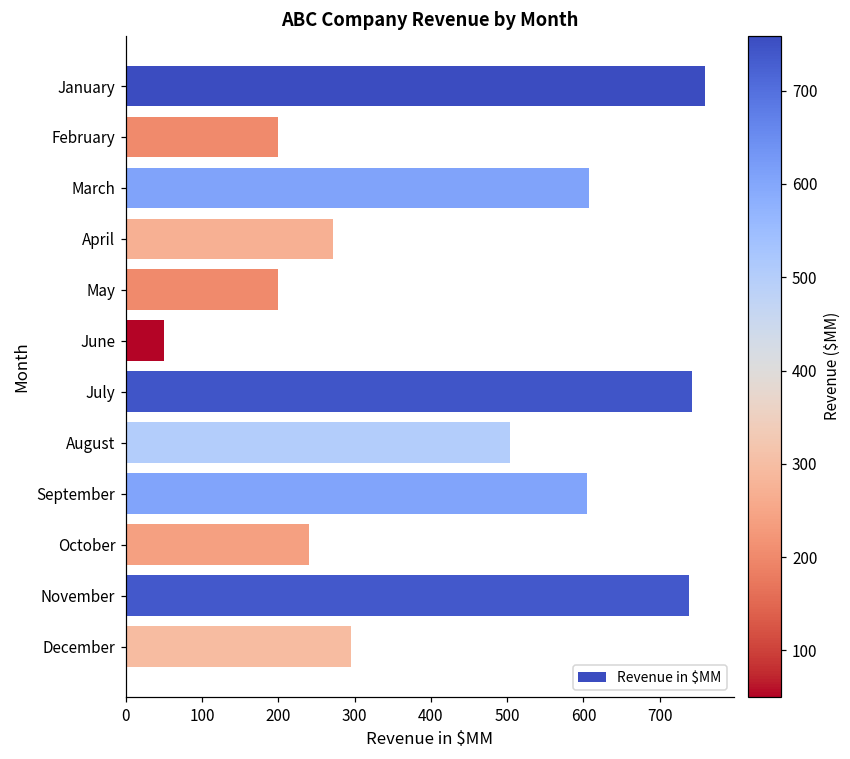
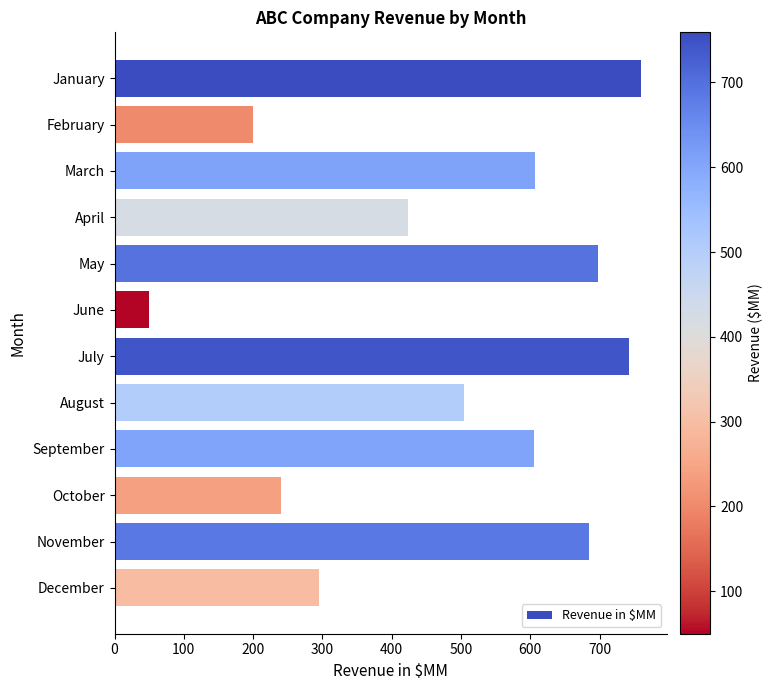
  {
    "January": 760,
    "February": 200,
    "March": 610,
-   "April": 270,
-   "May": 200,
+   "April": 420,
+   "May": 700,
    "June": 50,
    "July": 740,
    "August": 500,
    "September": 610,
    "October": 240,
-   "November": 740,
+   "November": 690,
    "December": 300
  }
